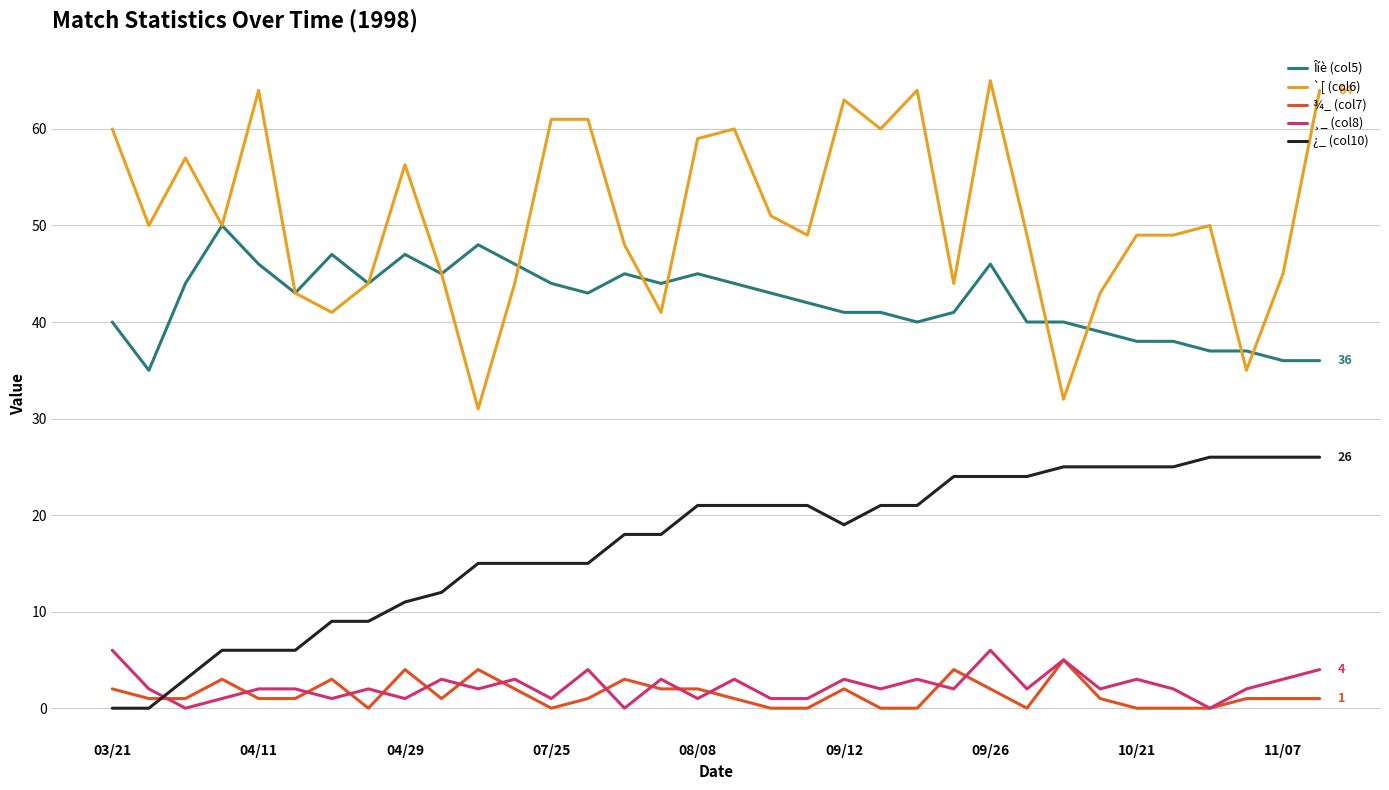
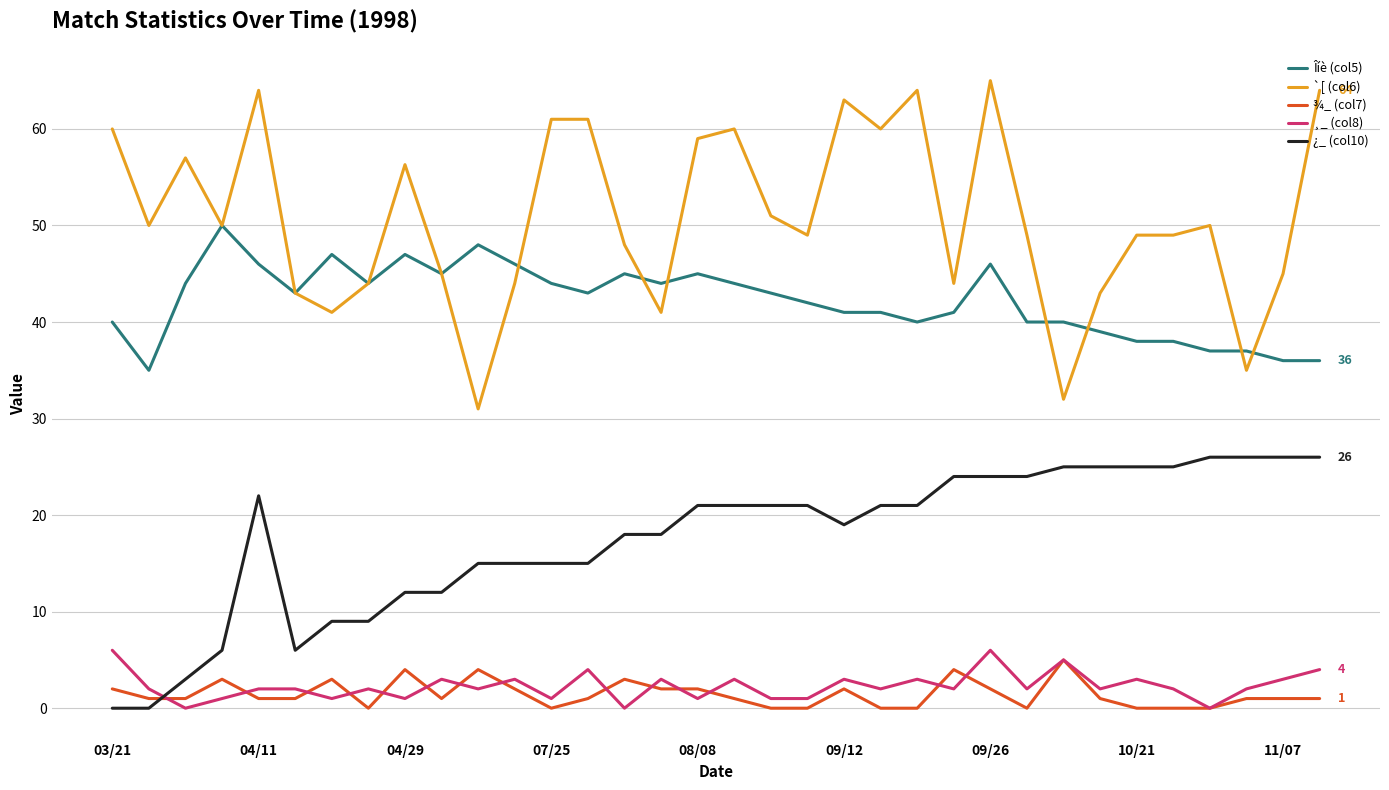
  {
    "Îíè (col5)": {
      "03/21": 40,
      "04/11": 46,
      "04/29": 47,
      "07/25": 44,
      "08/08": 45,
      "09/12": 41,
      "09/26": 46,
      "10/21": 38,
      "11/07": 36
    },
    "`[ (col6)": {
      "03/21": 60,
      "04/11": 64,
      "04/29": 56,
      "07/25": 61,
      "08/08": 59,
      "09/12": 63,
      "09/26": 65,
      "10/21": 49,
      "11/07": 45
    },
    "¾_ (col7)": {
      "03/21": 2,
      "04/11": 1,
      "04/29": 4,
      "07/25": 0,
      "08/08": 2,
      "09/12": 2,
      "09/26": 2,
      "10/21": 0,
      "11/07": 1
    },
    "¸_ (col8)": {
      "03/21": 6,
      "04/11": 2,
      "04/29": 1,
      "07/25": 1,
      "08/08": 1,
      "09/12": 3,
      "09/26": 6,
      "10/21": 3,
      "11/07": 3
    },
    "¿_ (col10)": {
      "03/21": 0,
-     "04/11": 6,
-     "04/29": 11,
+     "04/11": 22,
+     "04/29": 12,
      "07/25": 15,
      "08/08": 21,
      "09/12": 19,
      "09/26": 24,
      "10/21": 25,
      "11/07": 26
    }
  }
